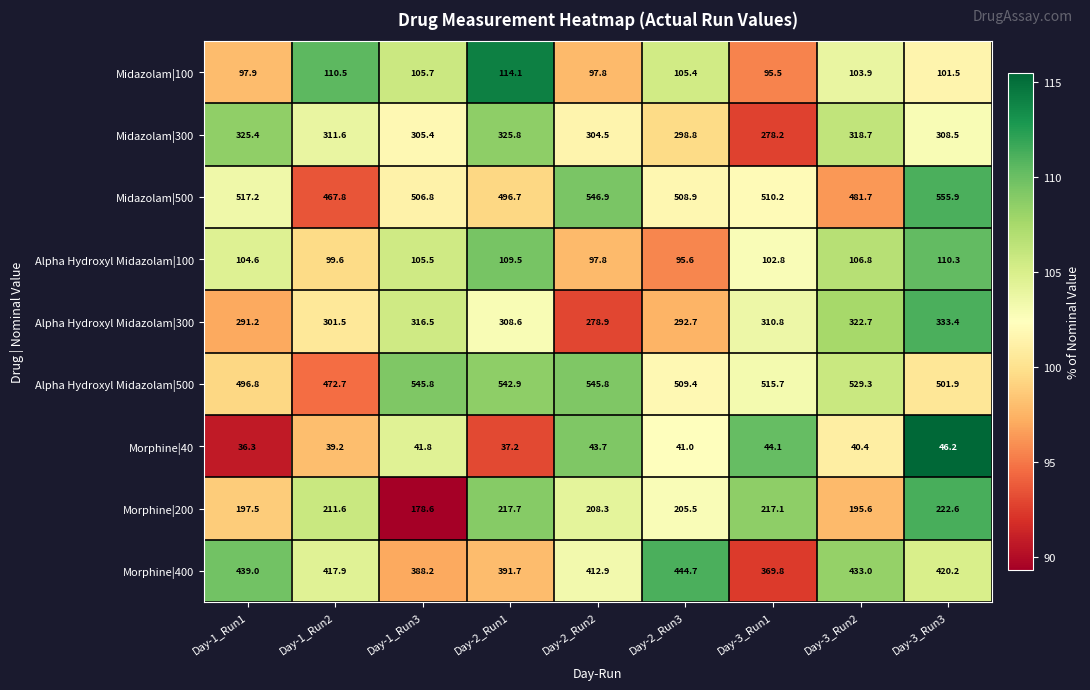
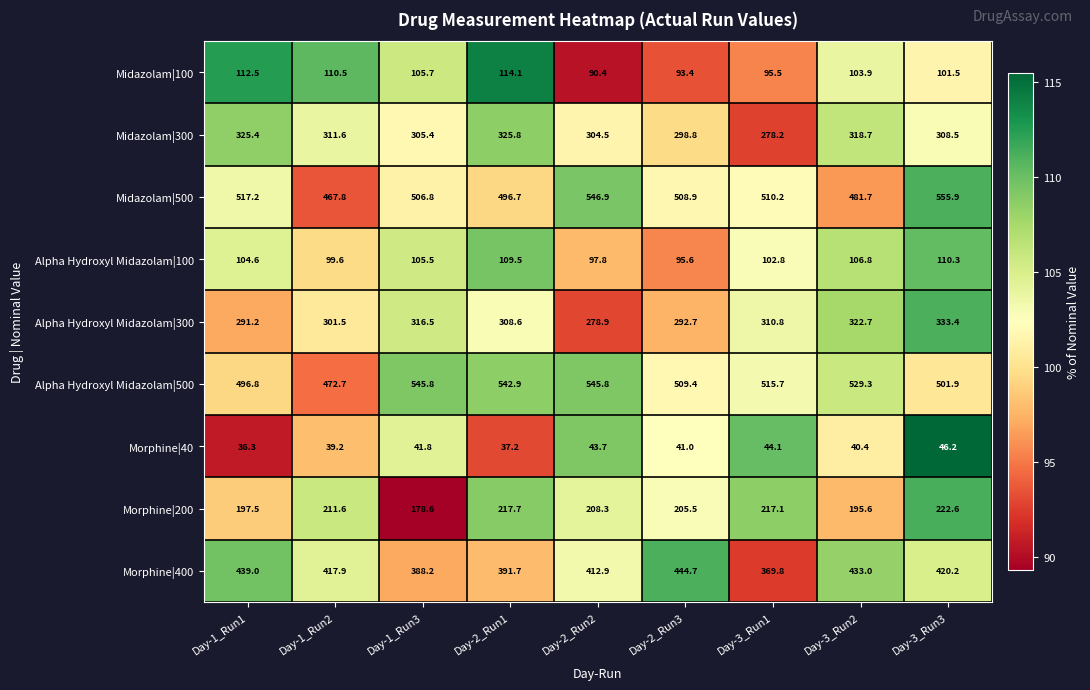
  {
    "Midazolam|100": {
-     "Day-1_Run1": 97.9,
+     "Day-1_Run1": 112.5,
      "Day-1_Run2": 110.5,
      "Day-1_Run3": 105.7,
      "Day-2_Run1": 114.1,
-     "Day-2_Run2": 97.8,
-     "Day-2_Run3": 105.4,
+     "Day-2_Run2": 90.4,
+     "Day-2_Run3": 93.4,
      "Day-3_Run1": 95.5,
      "Day-3_Run2": 103.9,
      "Day-3_Run3": 101.5
    },
    "Midazolam|300": {
      "Day-1_Run1": 325.4,
      "Day-1_Run2": 311.6,
      "Day-1_Run3": 305.4,
      "Day-2_Run1": 325.8,
      "Day-2_Run2": 304.5,
      "Day-2_Run3": 298.8,
      "Day-3_Run1": 278.2,
      "Day-3_Run2": 318.7,
      "Day-3_Run3": 308.5
    },
    "Midazolam|500": {
      "Day-1_Run1": 517.2,
      "Day-1_Run2": 467.8,
      "Day-1_Run3": 506.8,
      "Day-2_Run1": 496.7,
      "Day-2_Run2": 546.9,
      "Day-2_Run3": 508.9,
      "Day-3_Run1": 510.2,
      "Day-3_Run2": 481.7,
      "Day-3_Run3": 555.9
    },
    "Alpha Hydroxyl Midazolam|100": {
      "Day-1_Run1": 104.6,
      "Day-1_Run2": 99.6,
      "Day-1_Run3": 105.5,
      "Day-2_Run1": 109.5,
      "Day-2_Run2": 97.8,
      "Day-2_Run3": 95.6,
      "Day-3_Run1": 102.8,
      "Day-3_Run2": 106.8,
      "Day-3_Run3": 110.3
    },
    "Alpha Hydroxyl Midazolam|300": {
      "Day-1_Run1": 291.2,
      "Day-1_Run2": 301.5,
      "Day-1_Run3": 316.5,
      "Day-2_Run1": 308.6,
      "Day-2_Run2": 278.9,
      "Day-2_Run3": 292.7,
      "Day-3_Run1": 310.8,
      "Day-3_Run2": 322.7,
      "Day-3_Run3": 333.4
    },
    "Alpha Hydroxyl Midazolam|500": {
      "Day-1_Run1": 496.8,
      "Day-1_Run2": 472.7,
      "Day-1_Run3": 545.8,
      "Day-2_Run1": 542.9,
      "Day-2_Run2": 545.8,
      "Day-2_Run3": 509.4,
      "Day-3_Run1": 515.7,
      "Day-3_Run2": 529.3,
      "Day-3_Run3": 501.9
    },
    "Morphine|40": {
      "Day-1_Run1": 36.3,
      "Day-1_Run2": 39.2,
      "Day-1_Run3": 41.8,
      "Day-2_Run1": 37.2,
      "Day-2_Run2": 43.7,
      "Day-2_Run3": 41.0,
      "Day-3_Run1": 44.1,
      "Day-3_Run2": 40.4,
      "Day-3_Run3": 46.2
    },
    "Morphine|200": {
      "Day-1_Run1": 197.5,
      "Day-1_Run2": 211.6,
      "Day-1_Run3": 178.6,
      "Day-2_Run1": 217.7,
      "Day-2_Run2": 208.3,
      "Day-2_Run3": 205.5,
      "Day-3_Run1": 217.1,
      "Day-3_Run2": 195.6,
      "Day-3_Run3": 222.6
    },
    "Morphine|400": {
      "Day-1_Run1": 439.0,
      "Day-1_Run2": 417.9,
      "Day-1_Run3": 388.2,
      "Day-2_Run1": 391.7,
      "Day-2_Run2": 412.9,
      "Day-2_Run3": 444.7,
      "Day-3_Run1": 369.8,
      "Day-3_Run2": 433.0,
      "Day-3_Run3": 420.2
    }
  }
